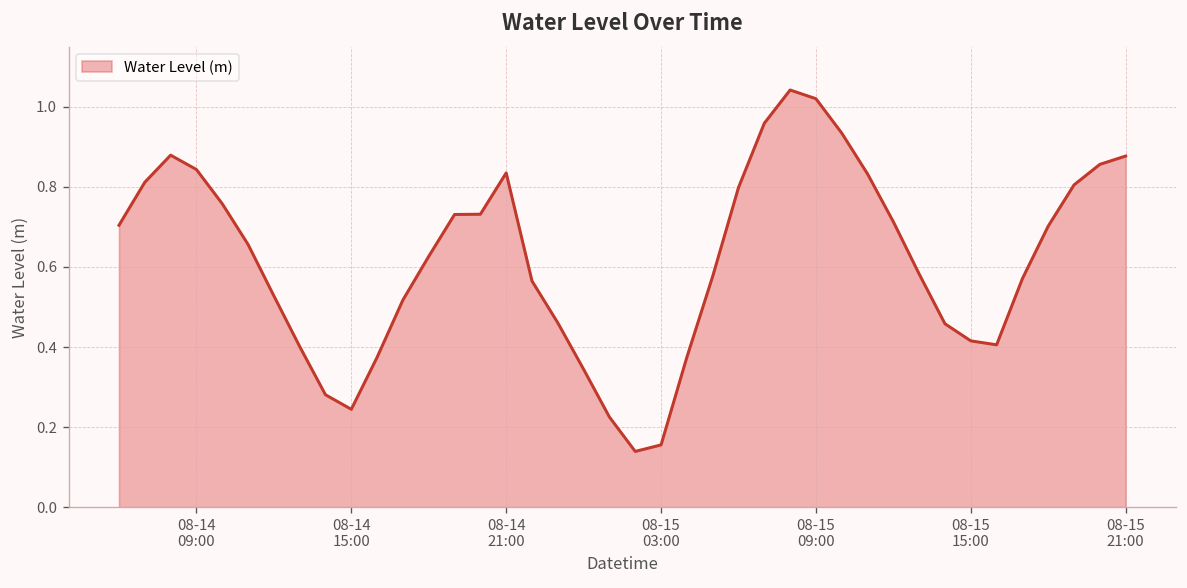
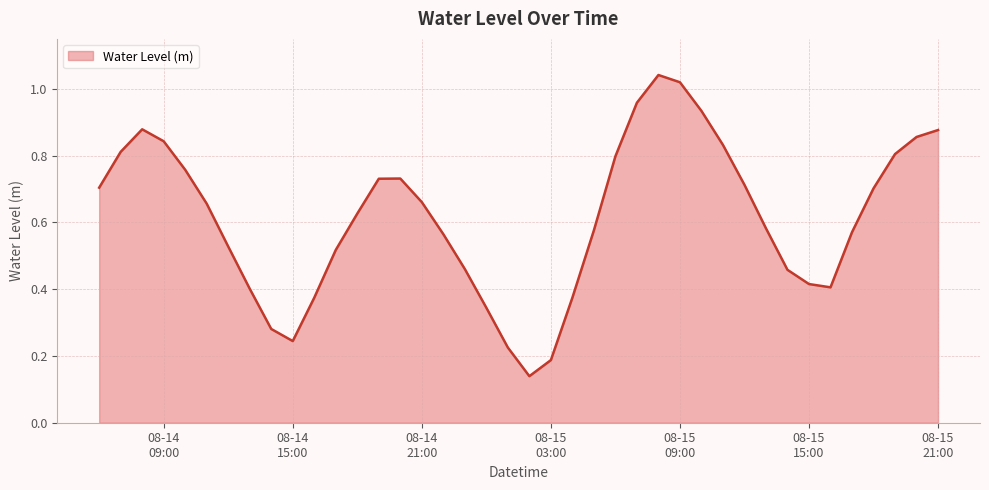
  {
    "08-14 09:00": 0.84,
    "08-14 15:00": 0.24,
-   "08-14 21:00": 0.83,
-   "08-15 03:00": 0.16,
+   "08-14 21:00": 0.66,
+   "08-15 03:00": 0.19,
    "08-15 09:00": 1.02,
    "08-15 15:00": 0.42,
    "08-15 21:00": 0.88
  }
